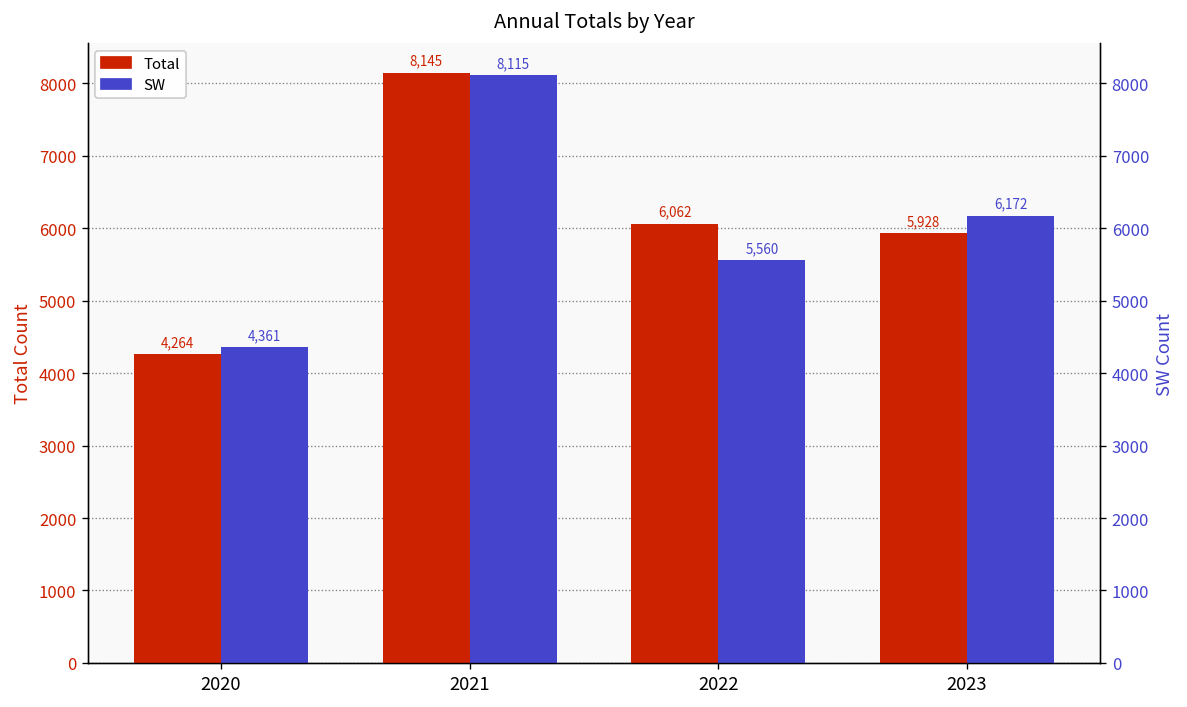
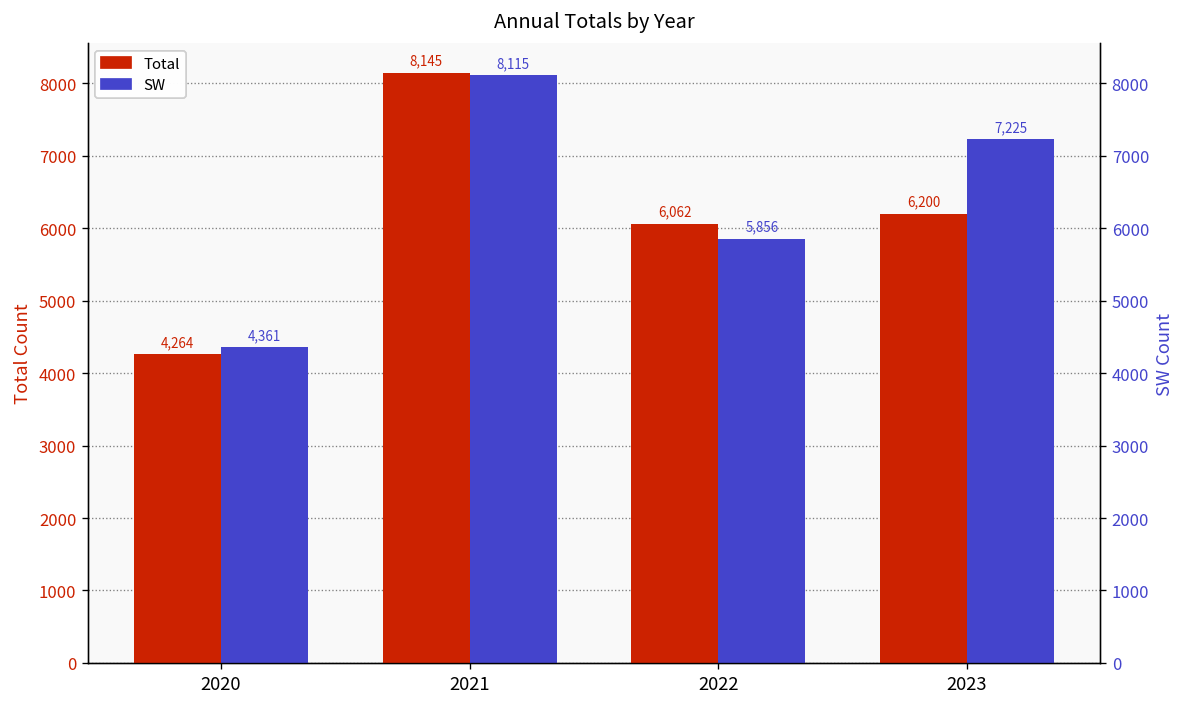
  {
    "Total": {
      "2020": "4,264",
      "2021": "8,145",
      "2022": "6,062",
-     "2023": "5,928"
+     "2023": "6,200"
    },
    "SW": {
      "2020": "4,361",
      "2021": "8,115",
-     "2022": "5,560",
-     "2023": "6,172"
+     "2022": "5,856",
+     "2023": "7,225"
    }
  }
